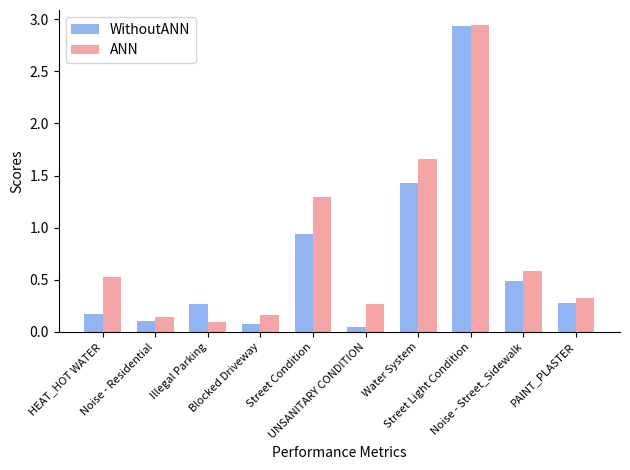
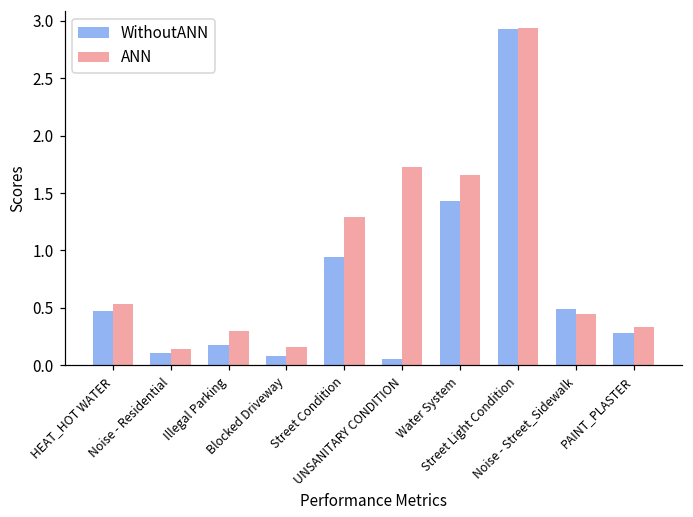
  {
    "WithoutANN": {
-     "HEAT_HOT WATER": 0.17,
+     "HEAT_HOT WATER": 0.47,
      "Noise - Residential": 0.11,
-     "Illegal Parking": 0.27,
+     "Illegal Parking": 0.18,
      "Blocked Driveway": 0.08,
      "Street Condition": 0.94,
      "UNSANITARY CONDITION": 0.05,
      "Water System": 1.43,
      "Street Light Condition": 2.93,
      "Noise - Street_Sidewalk": 0.49,
      "PAINT_PLASTER": 0.28
    },
    "ANN": {
      "HEAT_HOT WATER": 0.53,
      "Noise - Residential": 0.14,
-     "Illegal Parking": 0.1,
+     "Illegal Parking": 0.3,
      "Blocked Driveway": 0.16,
      "Street Condition": 1.29,
-     "UNSANITARY CONDITION": 0.27,
+     "UNSANITARY CONDITION": 1.73,
      "Water System": 1.66,
      "Street Light Condition": 2.94,
-     "Noise - Street_Sidewalk": 0.58,
+     "Noise - Street_Sidewalk": 0.45,
      "PAINT_PLASTER": 0.33
    }
  }
